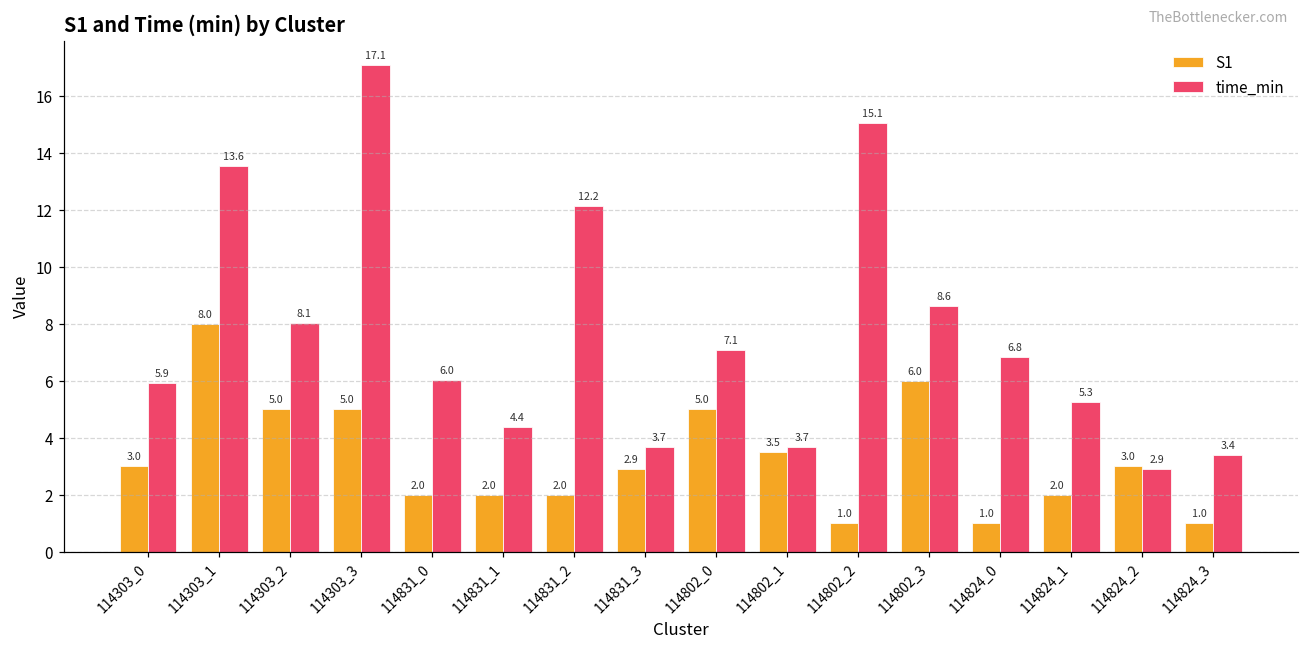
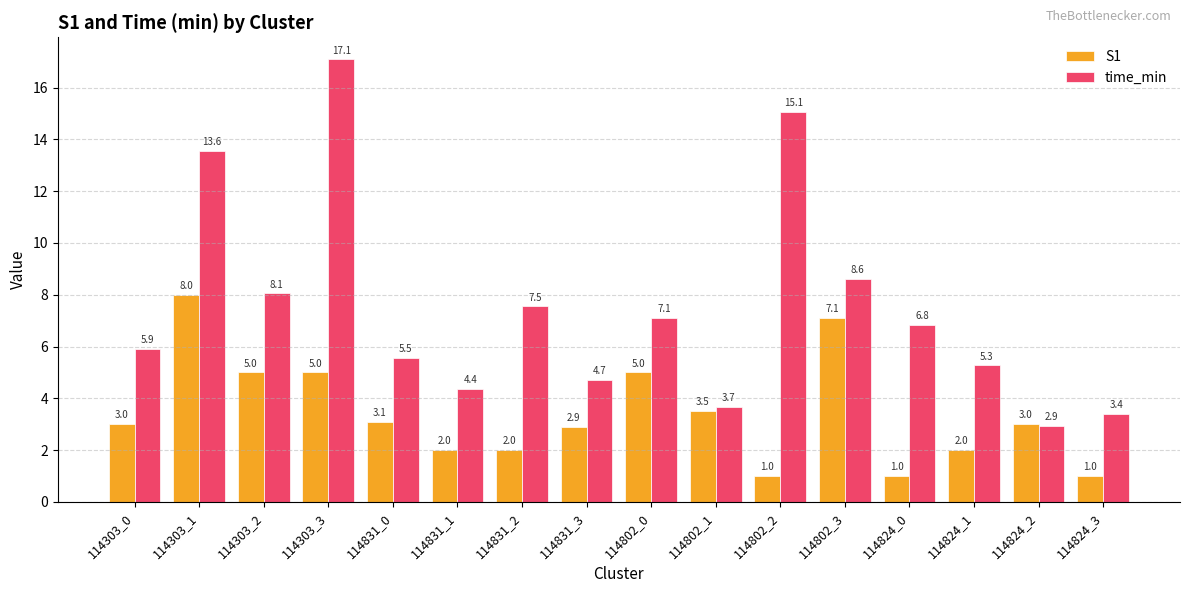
  {
    "S1": {
      "114303_0": 3.0,
      "114303_1": 8.0,
      "114303_2": 5.0,
      "114303_3": 5.0,
-     "114831_0": 2.0,
+     "114831_0": 3.1,
      "114831_1": 2.0,
      "114831_2": 2.0,
      "114831_3": 2.9,
      "114802_0": 5.0,
      "114802_1": 3.5,
      "114802_2": 1.0,
-     "114802_3": 6.0,
+     "114802_3": 7.1,
      "114824_0": 1.0,
      "114824_1": 2.0,
      "114824_2": 3.0,
      "114824_3": 1.0
    },
    "time_min": {
      "114303_0": 5.9,
      "114303_1": 13.6,
      "114303_2": 8.1,
      "114303_3": 17.1,
-     "114831_0": 6.0,
+     "114831_0": 5.5,
      "114831_1": 4.4,
-     "114831_2": 12.2,
-     "114831_3": 3.7,
+     "114831_2": 7.5,
+     "114831_3": 4.7,
      "114802_0": 7.1,
      "114802_1": 3.7,
      "114802_2": 15.1,
      "114802_3": 8.6,
      "114824_0": 6.8,
      "114824_1": 5.3,
      "114824_2": 2.9,
      "114824_3": 3.4
    }
  }
